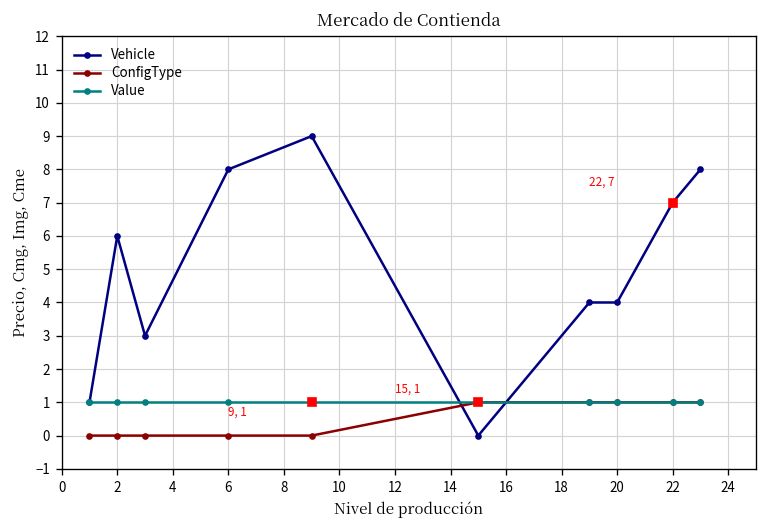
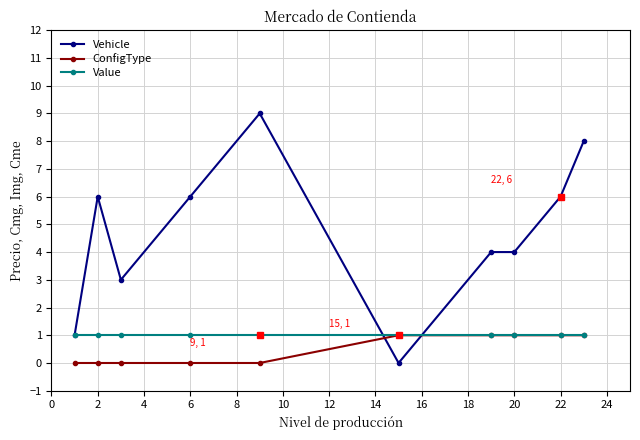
  {
    "Vehicle": {
-     "6": 8,
-     "22": 7
+     "6": 6,
+     "22": 6
    },
    "ConfigType": {
      "2": 0,
      "6": 0
    },
    "Value": {
      "6": 1
    }
  }
